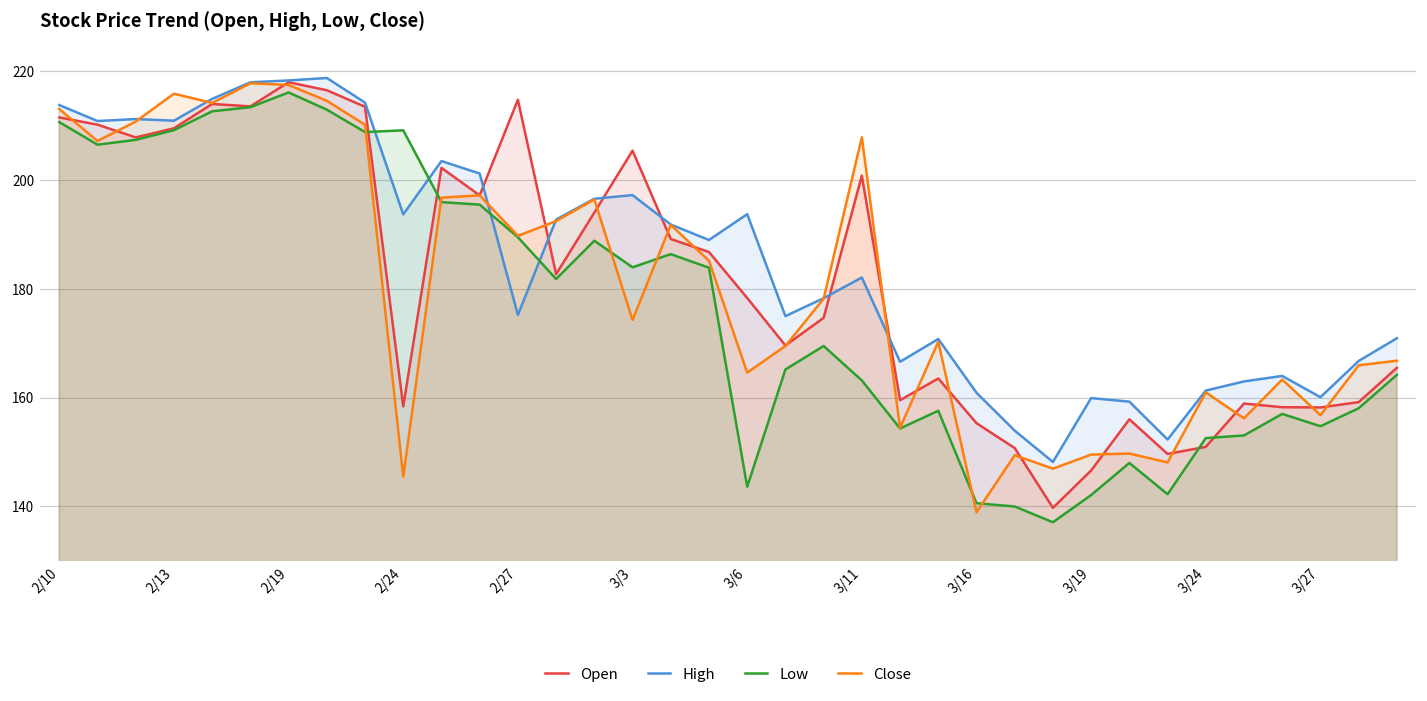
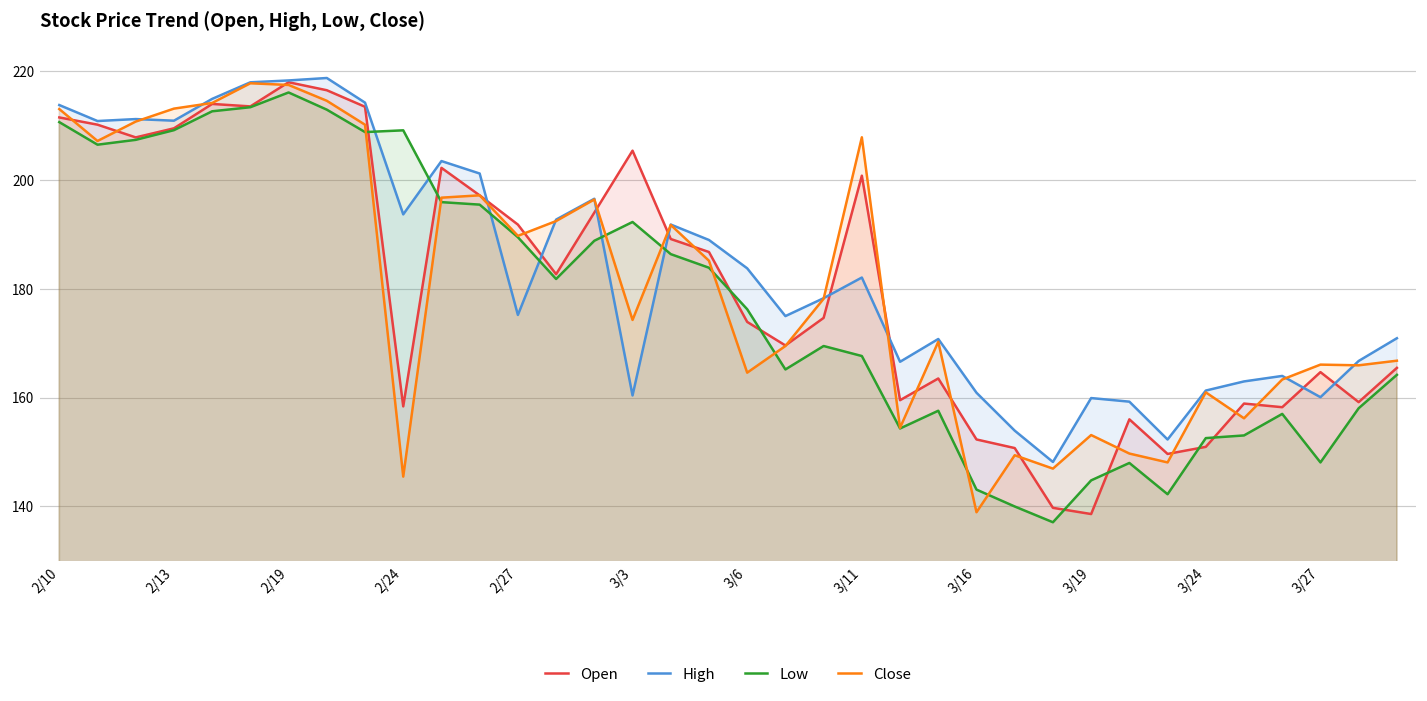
  {
    "Open": {
      "2/10": 212,
      "2/24": 158,
-     "2/27": 215,
+     "2/27": 192,
      "3/3": 205,
-     "3/6": 178,
+     "3/6": 174,
      "3/11": 201,
-     "3/16": 155,
-     "3/19": 147,
+     "3/16": 152,
+     "3/19": 139,
      "3/24": 151,
-     "3/27": 158
+     "3/27": 165
    },
    "High": {
      "2/10": 214,
      "2/13": 211,
      "2/24": 194,
      "2/27": 175,
-     "3/3": 197,
-     "3/6": 194,
+     "3/3": 160,
+     "3/6": 184,
      "3/11": 182,
      "3/16": 161,
      "3/19": 160,
      "3/27": 160
    },
    "Low": {
      "2/10": 211,
      "2/19": 216,
      "2/24": 209,
-     "3/3": 184,
-     "3/6": 144,
-     "3/11": 163,
-     "3/16": 141,
-     "3/19": 142,
+     "3/3": 192,
+     "3/6": 176,
+     "3/11": 168,
+     "3/16": 143,
+     "3/19": 145,
      "3/24": 153,
-     "3/27": 155
+     "3/27": 148
    },
    "Close": {
      "2/10": 213,
-     "2/13": 216,
+     "2/13": 213,
      "2/24": 145,
      "3/3": 174,
      "3/6": 165,
      "3/11": 208,
      "3/16": 139,
-     "3/19": 150,
-     "3/27": 157
+     "3/19": 153,
+     "3/27": 166
    }
  }
